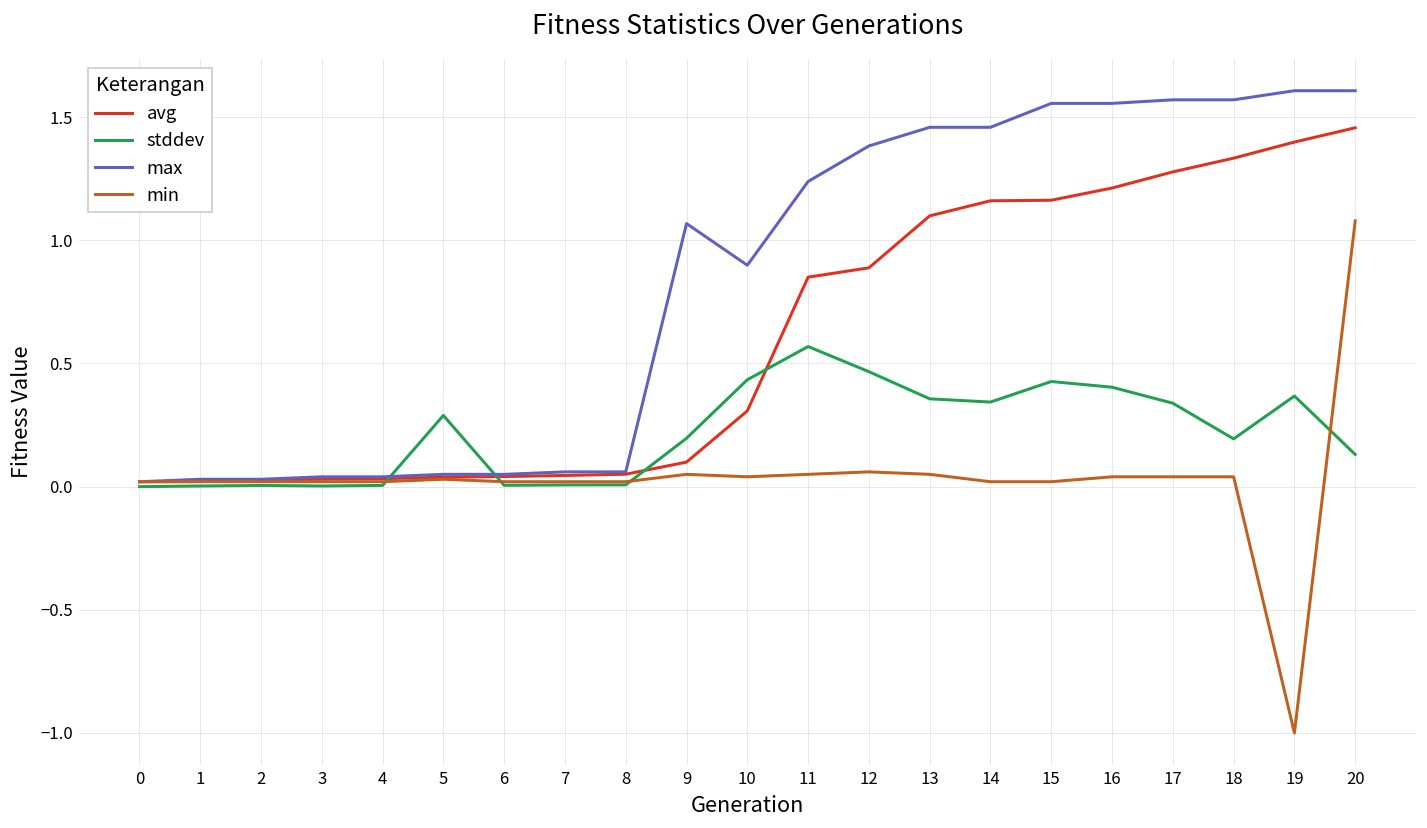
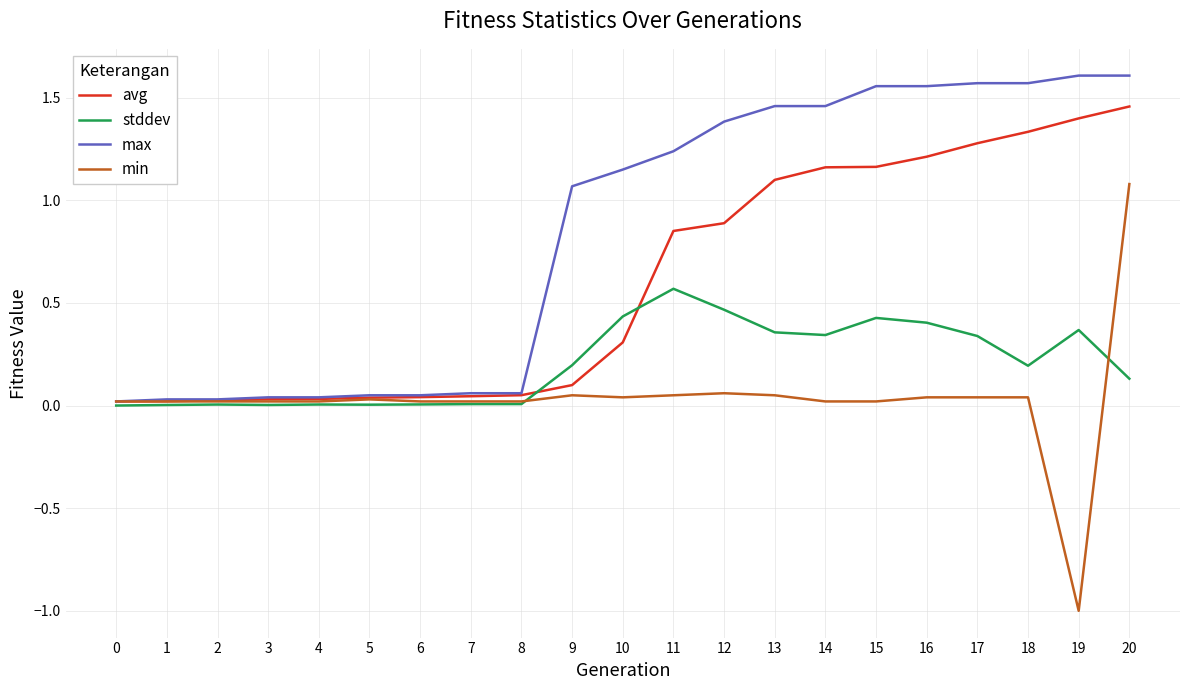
  {
    "stddev": {
      "0": 0.00,
      "1": 0.00,
      "2": 0.00,
      "3": 0.00,
      "4": 0.01,
-     "5": 0.29,
+     "5": 0.00,
      "6": 0.01,
      "7": 0.01,
      "8": 0.01,
      "9": 0.20,
      "10": 0.43,
      "11": 0.57,
      "12": 0.47,
      "13": 0.36,
      "14": 0.34,
      "15": 0.43,
      "16": 0.40,
      "17": 0.34,
      "18": 0.19,
      "19": 0.37,
      "20": 0.13
    },
    "max": {
      "7": 0.06,
      "9": 1.07,
-     "10": 0.90,
+     "10": 1.15,
      "11": 1.24,
      "12": 1.38,
      "13": 1.46,
      "14": 1.46,
      "15": 1.56,
      "16": 1.56,
      "17": 1.57,
      "18": 1.57,
      "19": 1.61,
      "20": 1.61
    }
  }
